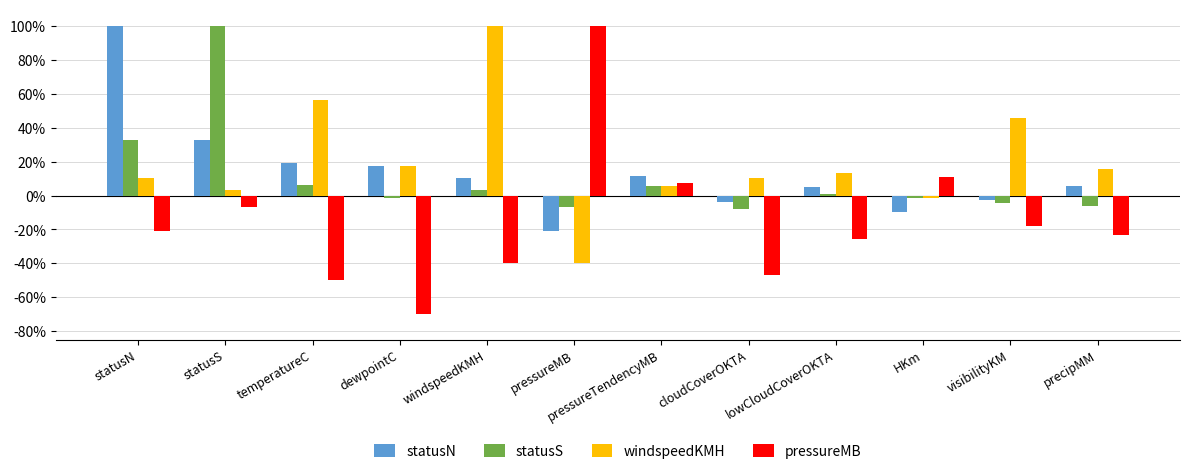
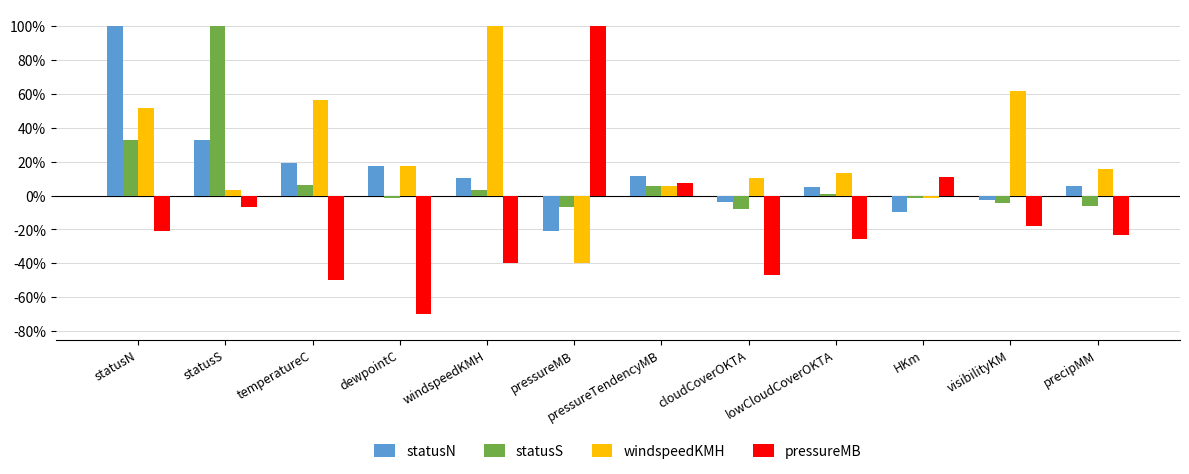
  {
    "statusN": {
      "statusN": "100%",
      "statusS": "33%",
      "temperatureC": "19%",
      "dewpointC": "18%",
      "windspeedKMH": "10%",
      "pressureMB": "-21%",
      "pressureTendencyMB": "12%",
      "cloudCoverOKTA": "-4%",
      "lowCloudCoverOKTA": "5%",
      "HKm": "-10%",
      "visibilityKM": "-3%",
      "precipMM": "6%"
    },
    "statusS": {
      "statusN": "33%",
      "statusS": "100%",
      "temperatureC": "6%",
      "windspeedKMH": "4%",
      "pressureMB": "-7%",
      "pressureTendencyMB": "6%",
      "cloudCoverOKTA": "-8%",
      "HKm": "-2%",
      "visibilityKM": "-4%",
      "precipMM": "-6%"
    },
    "windspeedKMH": {
-     "statusN": "10%",
+     "statusN": "52%",
      "statusS": "4%",
      "temperatureC": "56%",
      "dewpointC": "18%",
      "windspeedKMH": "100%",
      "pressureMB": "-40%",
      "pressureTendencyMB": "6%",
      "cloudCoverOKTA": "10%",
      "lowCloudCoverOKTA": "13%",
-     "visibilityKM": "46%",
+     "visibilityKM": "62%",
      "precipMM": "16%"
    },
    "pressureMB": {
      "statusN": "-21%",
      "statusS": "-7%",
      "temperatureC": "-50%",
      "dewpointC": "-70%",
      "windspeedKMH": "-40%",
      "pressureMB": "100%",
      "pressureTendencyMB": "7%",
      "cloudCoverOKTA": "-47%",
      "lowCloudCoverOKTA": "-26%",
      "HKm": "11%",
      "visibilityKM": "-18%",
      "precipMM": "-23%"
    }
  }
